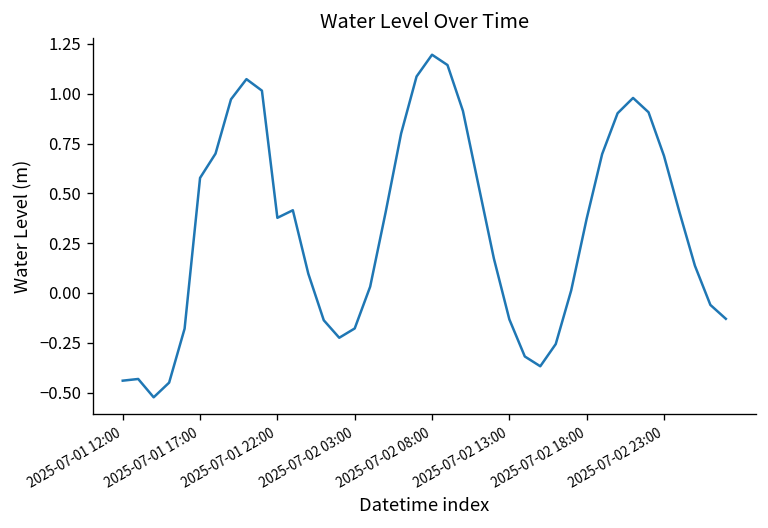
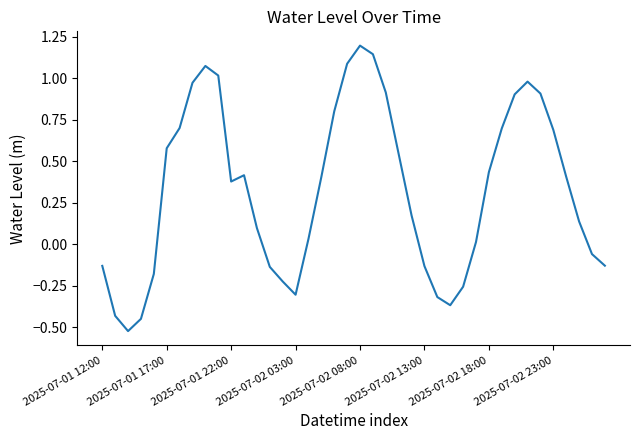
  {
-   "2025-07-01 12:00": -0.44,
+   "2025-07-01 12:00": -0.13,
    "2025-07-01 17:00": 0.58,
    "2025-07-01 22:00": 0.38,
-   "2025-07-02 03:00": -0.18,
+   "2025-07-02 03:00": -0.30,
    "2025-07-02 08:00": 1.20,
    "2025-07-02 13:00": -0.13,
-   "2025-07-02 18:00": 0.37,
+   "2025-07-02 18:00": 0.43,
    "2025-07-02 23:00": 0.69
  }
